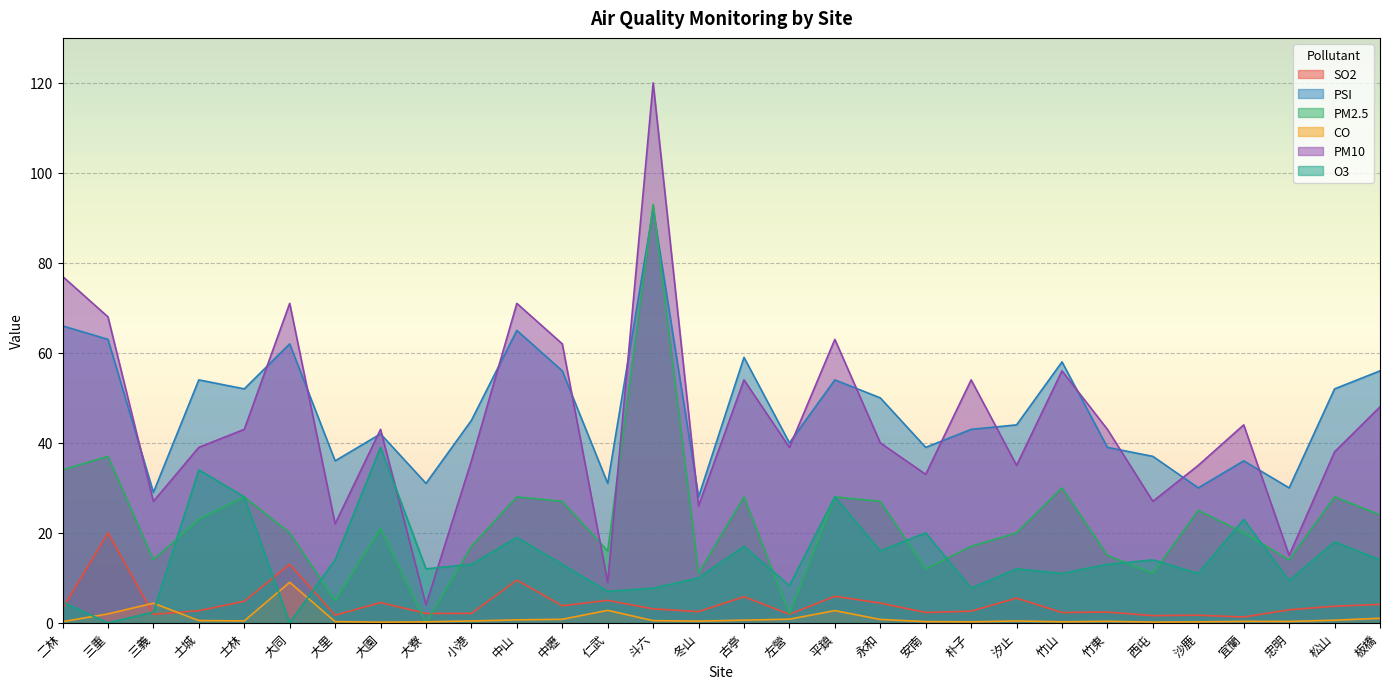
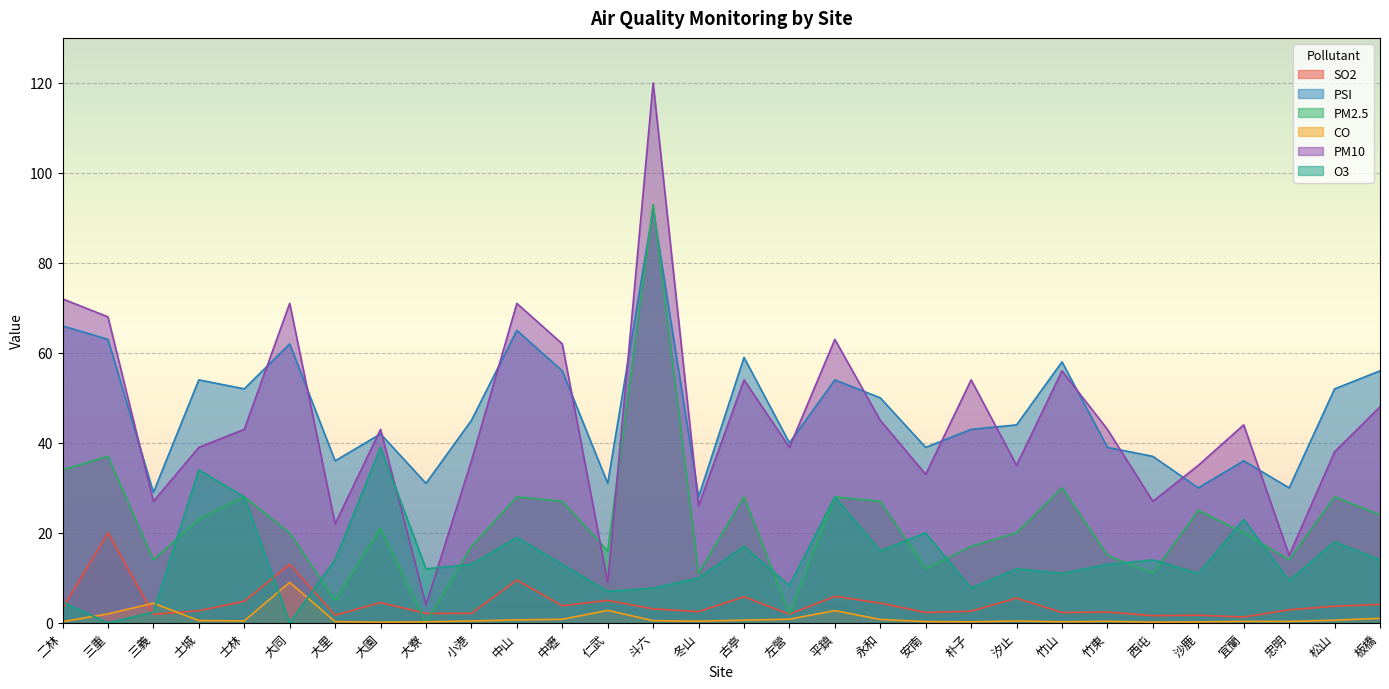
  {
    "SO2": {
      "二林": 3,
      "三重": 20,
      "土城": 3,
      "士林": 5,
      "大同": 13,
      "大里": 2,
      "大園": 5,
      "大寮": 2,
      "小港": 2,
      "中山": 10,
      "中壢": 4,
      "仁武": 5,
      "斗六": 3,
      "冬山": 3,
      "古亭": 6,
      "平鎮": 6,
      "永和": 4,
      "安南": 2,
      "朴子": 3,
      "汐止": 6,
      "竹山": 2,
      "竹東": 2,
      "西屯": 2,
      "沙鹿": 2,
      "宜蘭": 1,
      "忠明": 3,
      "松山": 4,
      "板橋": 4
    },
    "CO": {
      "二林": 0,
      "三重": 2,
      "三義": 4,
      "土城": 1,
      "士林": 0,
      "大同": 9,
      "大里": 0,
      "大園": 0,
      "小港": 0,
      "中山": 1,
      "中壢": 1,
      "仁武": 3,
      "斗六": 0,
      "冬山": 0,
      "古亭": 1,
      "左營": 1,
      "平鎮": 3,
      "永和": 1,
      "安南": 0,
      "朴子": 0,
      "汐止": 0,
      "竹山": 0,
      "竹東": 0,
      "西屯": 0,
      "沙鹿": 0,
      "宜蘭": 0,
      "忠明": 0,
      "松山": 1,
      "板橋": 1
    },
    "PM10": {
-     "二林": 77,
+     "二林": 72,
      "三重": 68,
      "三義": 27,
      "土城": 39,
      "士林": 43,
      "大同": 71,
      "大里": 22,
      "大園": 43,
      "大寮": 4,
      "小港": 36,
      "中山": 71,
      "中壢": 62,
      "仁武": 9,
      "斗六": 120,
      "冬山": 26,
      "古亭": 54,
      "左營": 39,
      "平鎮": 63,
-     "永和": 40,
+     "永和": 45,
      "安南": 33,
      "朴子": 54,
      "汐止": 35,
      "竹山": 56,
      "竹東": 43,
      "西屯": 27,
      "沙鹿": 35,
      "宜蘭": 44,
      "忠明": 15,
      "松山": 38,
      "板橋": 48
    }
  }
